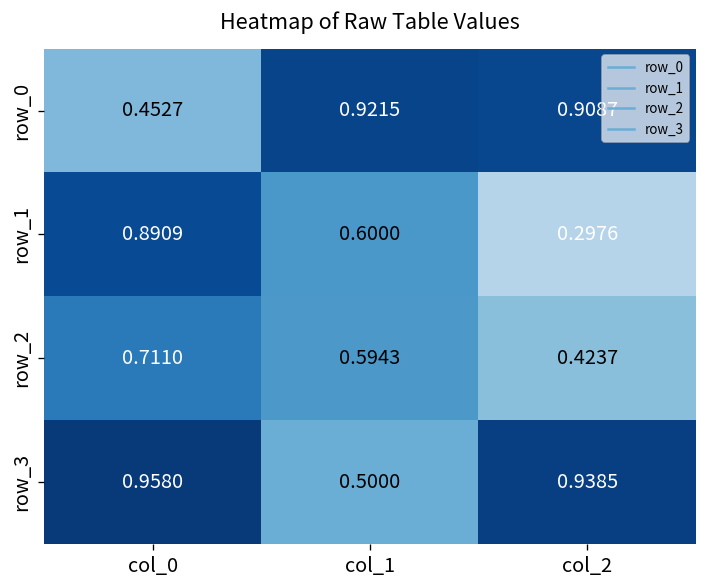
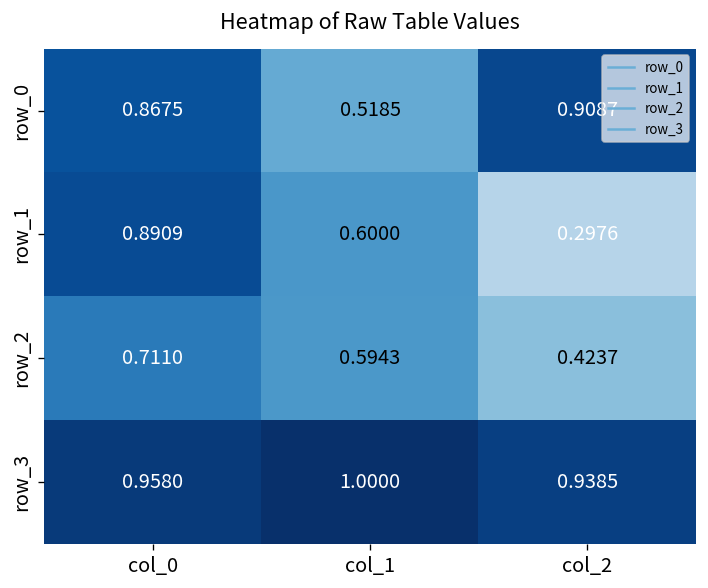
  {
    "row_0": {
-     "col_0": 0.4527,
-     "col_1": 0.9215
+     "col_0": 0.8675,
+     "col_1": 0.5185
    },
    "row_1": {
      "col_0": 0.8909,
      "col_1": 0.6000,
      "col_2": 0.2976
    },
    "row_2": {
      "col_0": 0.7110,
      "col_1": 0.5943,
      "col_2": 0.4237
    },
    "row_3": {
      "col_0": 0.9580,
-     "col_1": 0.5000,
+     "col_1": 1.0000,
      "col_2": 0.9385
    }
  }
